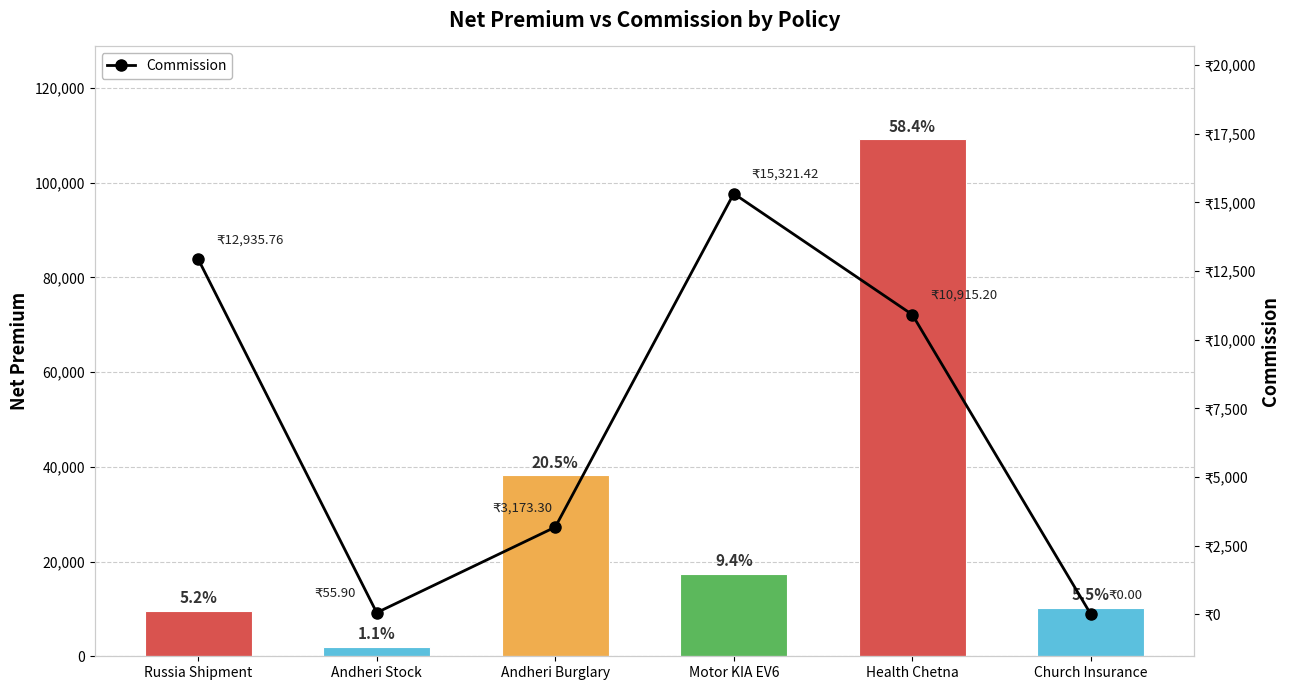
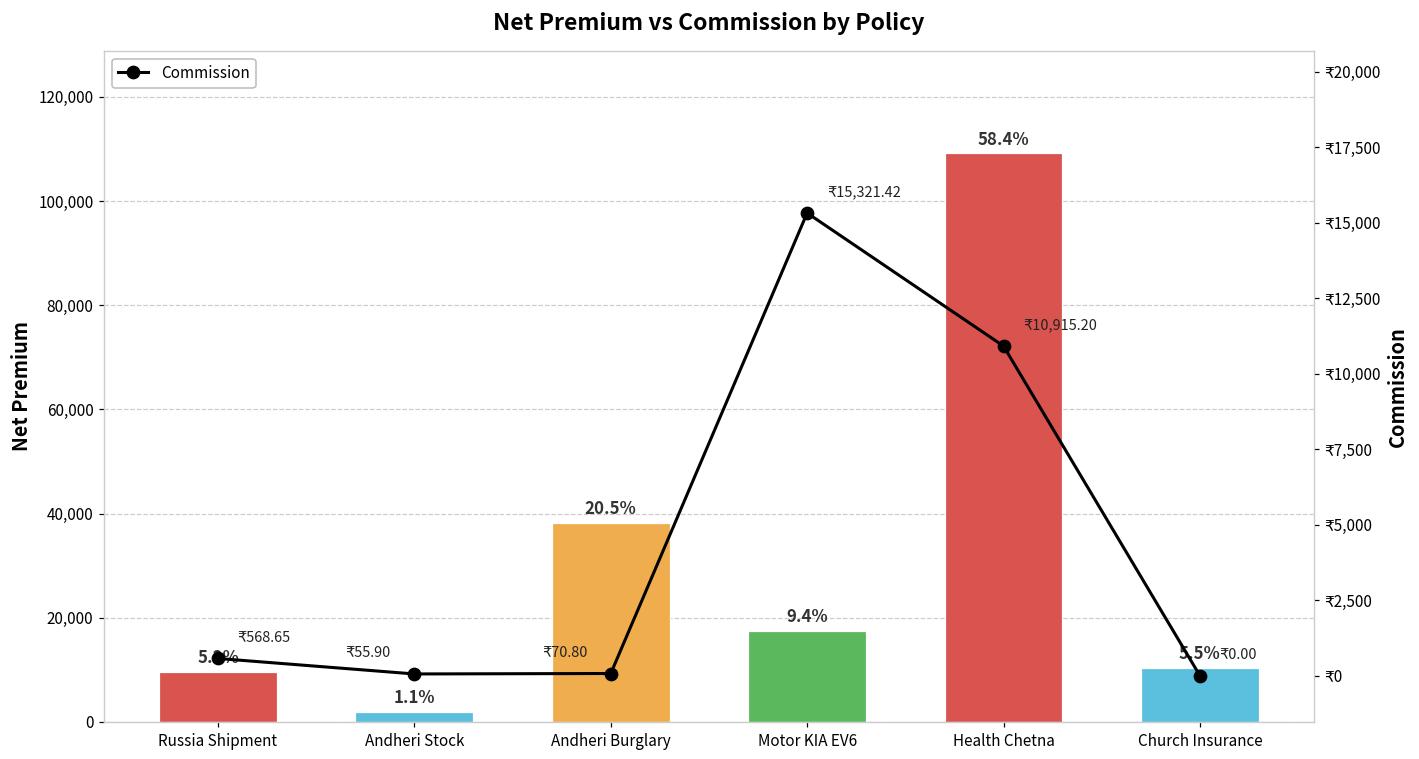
  {
    "Commission": {
-     "Russia Shipment": "12,935.76",
+     "Russia Shipment": "568.65",
      "Andheri Stock": "55.90",
-     "Andheri Burglary": "3,173.30",
+     "Andheri Burglary": "70.80",
      "Motor KIA EV6": "15,321.42",
      "Health Chetna": "10,915.20",
      "Church Insurance": "0.00"
    }
  }
